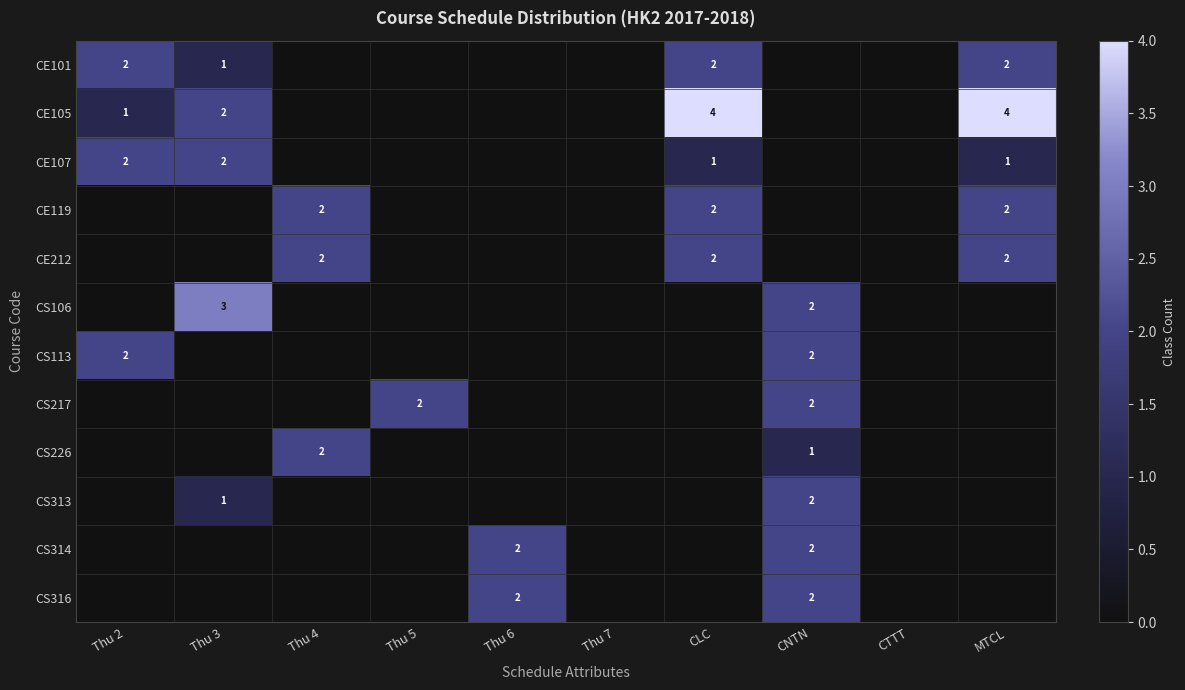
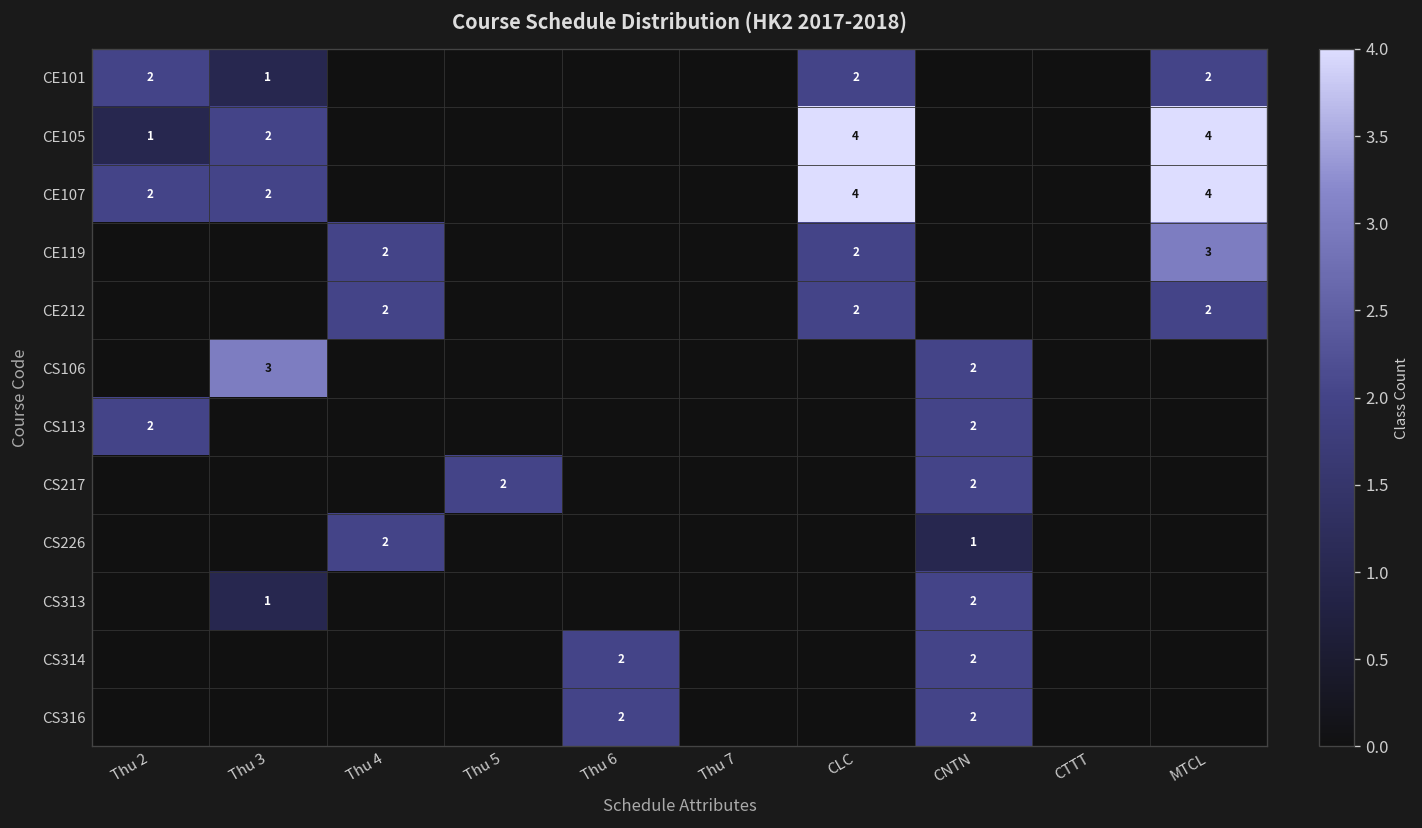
  {
    "CE101": {
      "Thu 2": 2,
      "Thu 3": 1,
      "CLC": 2,
      "MTCL": 2
    },
    "CE105": {
      "Thu 2": 1,
      "Thu 3": 2,
      "CLC": 4,
      "MTCL": 4
    },
    "CE107": {
      "Thu 2": 2,
      "Thu 3": 2,
-     "CLC": 1,
-     "MTCL": 1
+     "CLC": 4,
+     "MTCL": 4
    },
    "CE119": {
      "Thu 4": 2,
      "CLC": 2,
-     "MTCL": 2
+     "MTCL": 3
    },
    "CE212": {
      "Thu 4": 2,
      "CLC": 2,
      "MTCL": 2
    },
    "CS106": {
      "Thu 3": 3,
      "CNTN": 2
    },
    "CS113": {
      "Thu 2": 2,
      "CNTN": 2
    },
    "CS217": {
      "Thu 5": 2,
      "CNTN": 2
    },
    "CS226": {
      "Thu 4": 2,
      "CNTN": 1
    },
    "CS313": {
      "Thu 3": 1,
      "CNTN": 2
    },
    "CS314": {
      "Thu 6": 2,
      "CNTN": 2
    },
    "CS316": {
      "Thu 6": 2,
      "CNTN": 2
    }
  }
